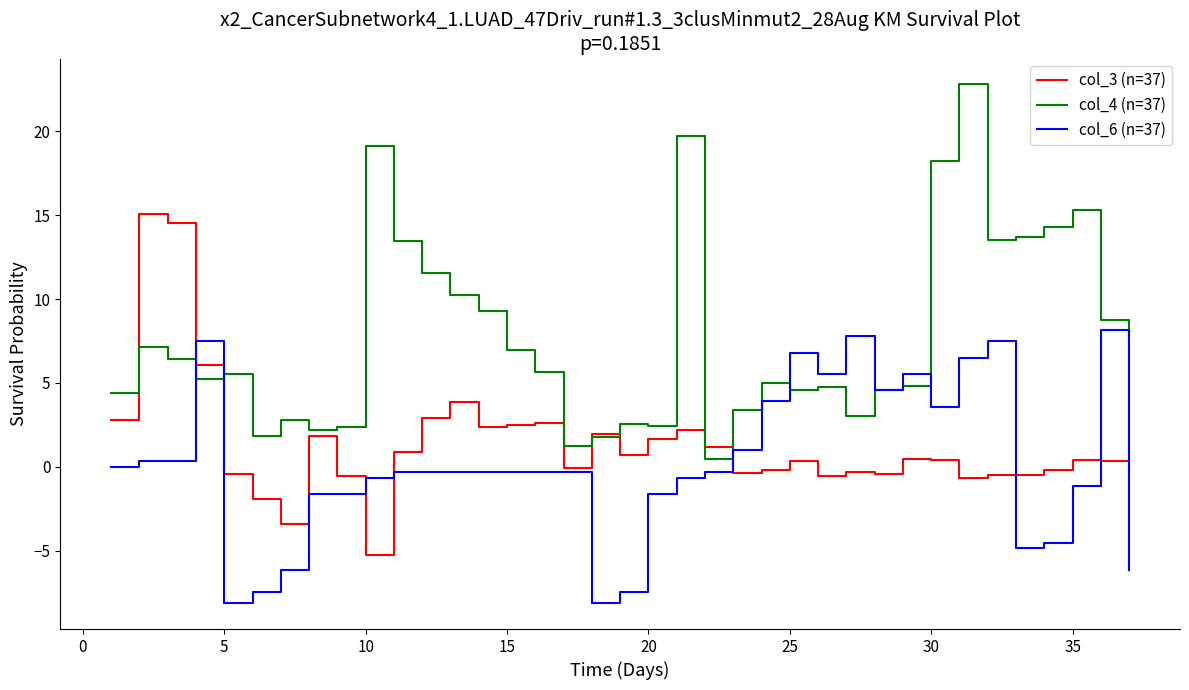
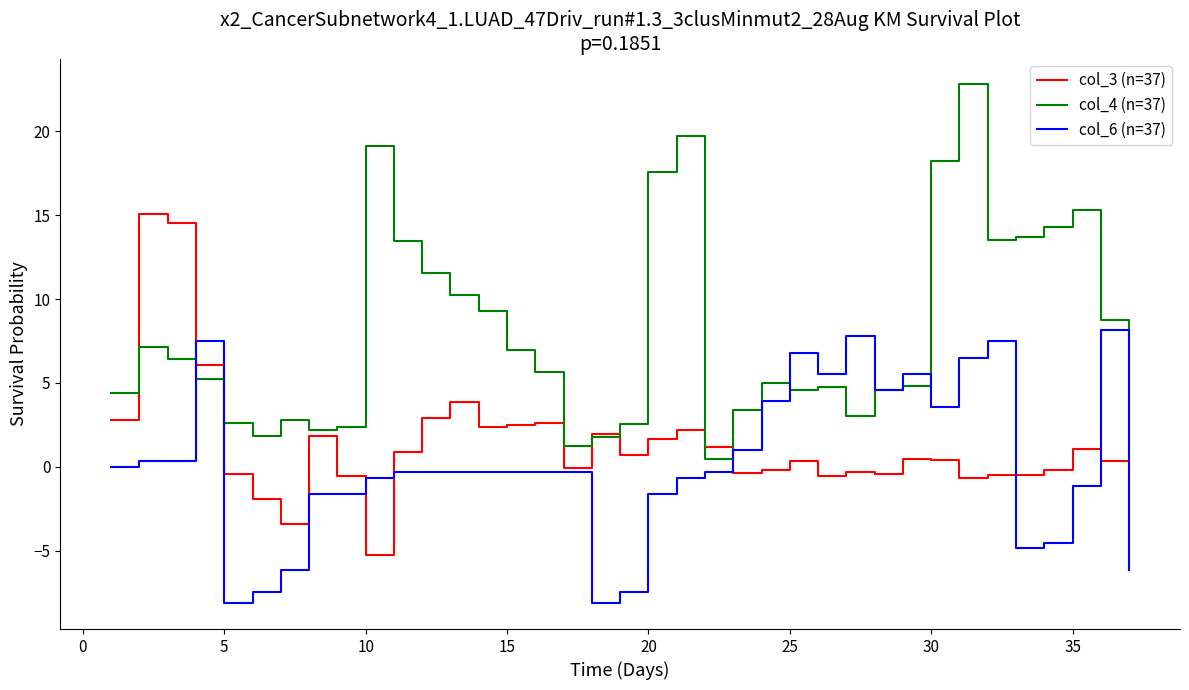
  {
    "col_3 (n=37)": {
      "5": -0.4,
      "10": -5.3,
      "15": 2.5,
      "20": 1.6,
      "25": 0.4,
      "30": 0.4,
-     "35": 0.4
+     "35": 1.0
    },
    "col_4 (n=37)": {
-     "5": 5.5,
+     "5": 2.6,
      "10": 19.1,
      "15": 7.0,
-     "20": 2.4,
+     "20": 17.6,
      "25": 4.6,
      "30": 18.3,
      "35": 15.3
    },
    "col_6 (n=37)": {
      "5": -8.1,
      "10": -0.6,
      "15": -0.3,
      "20": -1.6,
      "25": 6.8,
      "30": 3.6,
      "35": -1.2
    }
  }
